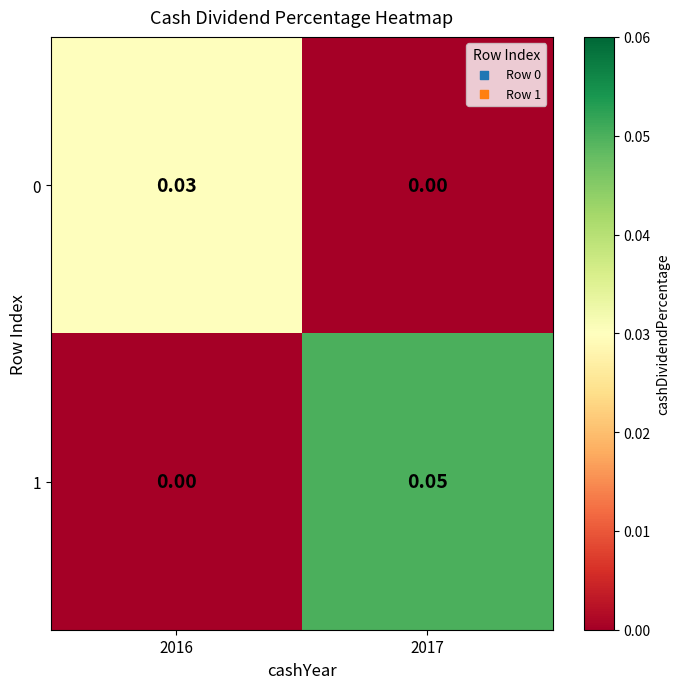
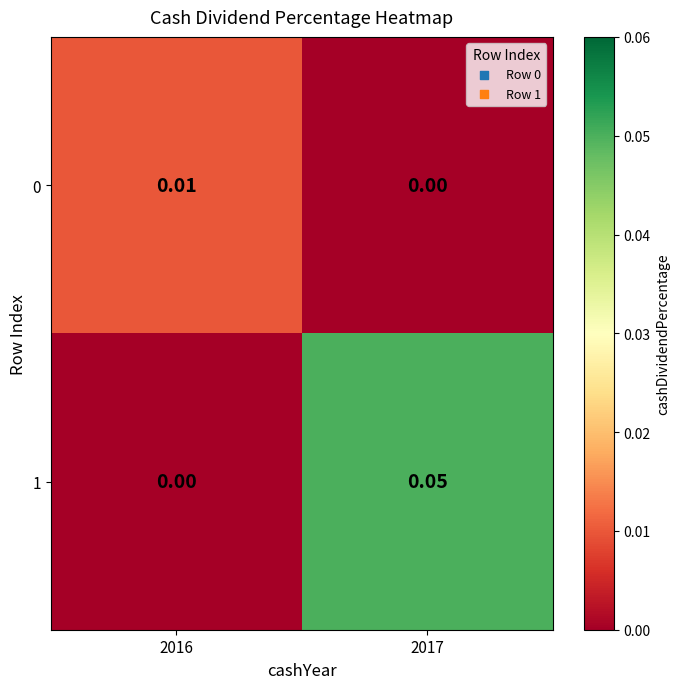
  {
    "0": {
-     "2016": 0.03,
+     "2016": 0.01,
      "2017": 0.00
    },
    "1": {
      "2016": 0.00,
      "2017": 0.05
    }
  }
